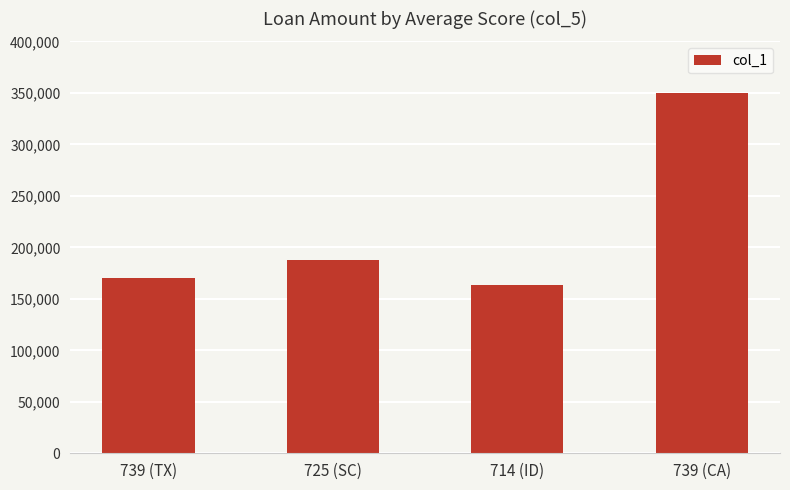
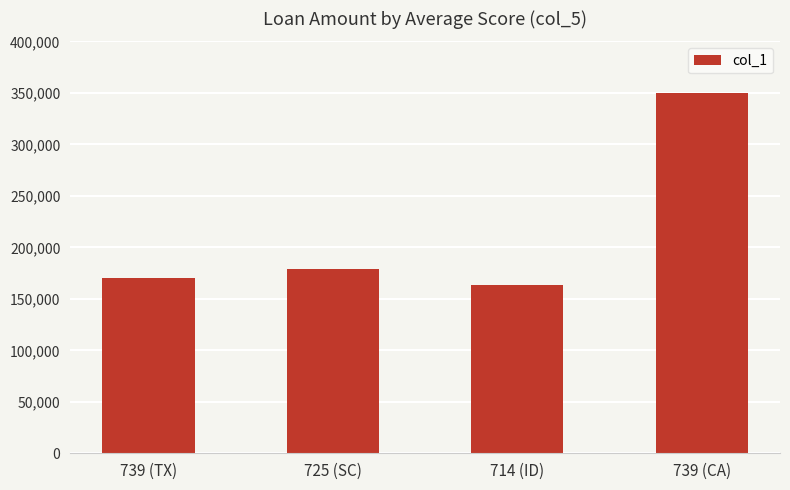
  {
    "739 (TX)": "170,000",
-   "725 (SC)": "188,000",
+   "725 (SC)": "179,000",
    "714 (ID)": "163,000",
    "739 (CA)": "350,000"
  }
